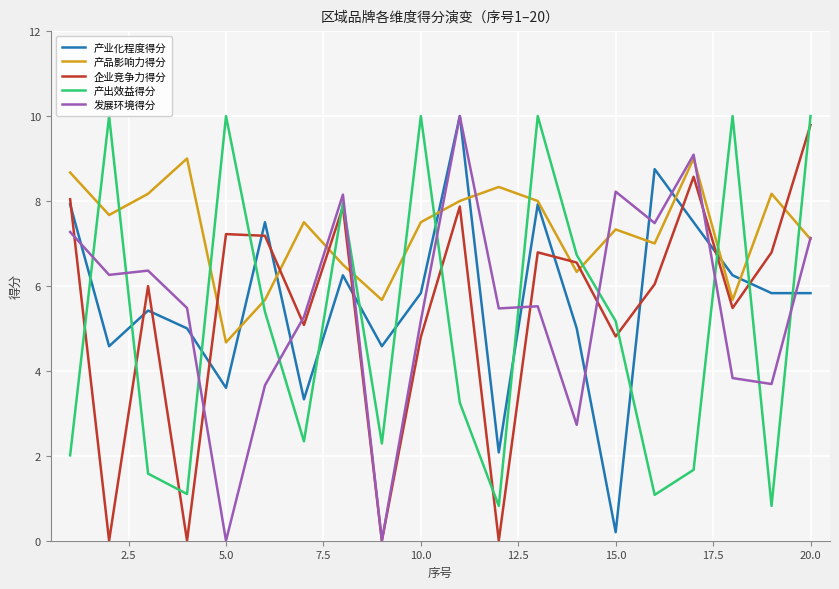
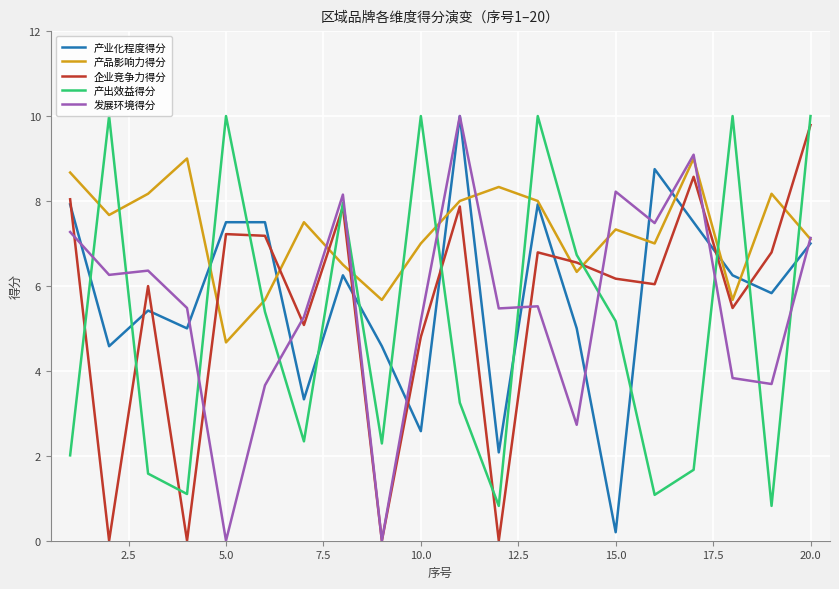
  {
    "产业化程度得分": {
-     "5.0": 3.6,
-     "10.0": 5.8,
+     "5.0": 7.5,
+     "10.0": 2.6,
      "15.0": 0.2,
-     "20.0": 5.8
+     "20.0": 7.0
    },
    "产品影响力得分": {
      "5.0": 4.7,
-     "10.0": 7.5,
+     "10.0": 7.0,
      "15.0": 7.3
    },
    "企业竞争力得分": {
      "5.0": 7.2,
      "10.0": 4.8,
-     "15.0": 4.8,
+     "15.0": 6.2,
      "20.0": 9.8
    },
    "产出效益得分": {
      "5.0": 10.0,
      "10.0": 10.0,
      "15.0": 5.2,
      "20.0": 10.0
    },
    "发展环境得分": {
      "5.0": 0.0,
      "10.0": 5.2,
      "15.0": 8.2
    }
  }
